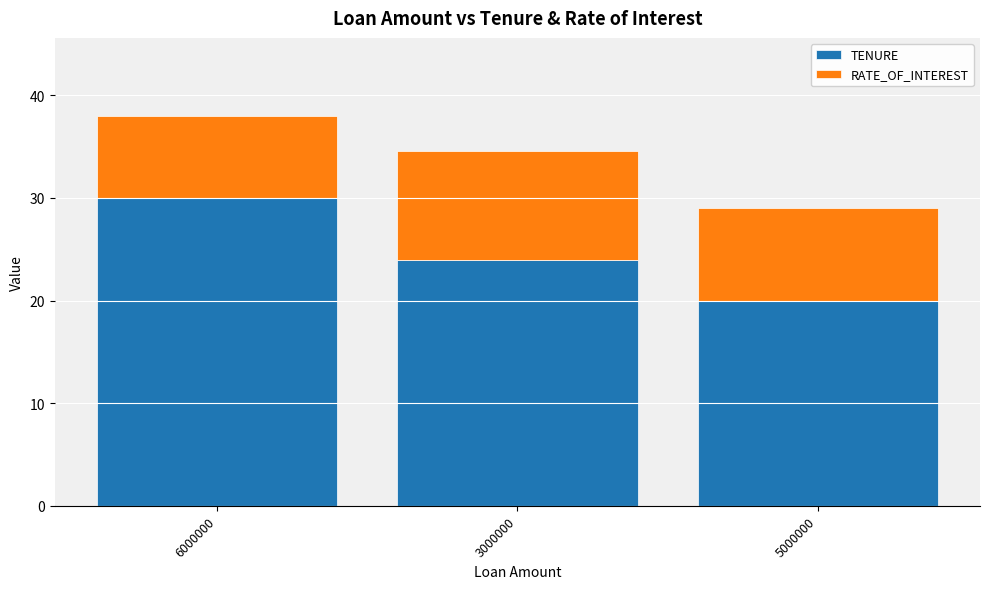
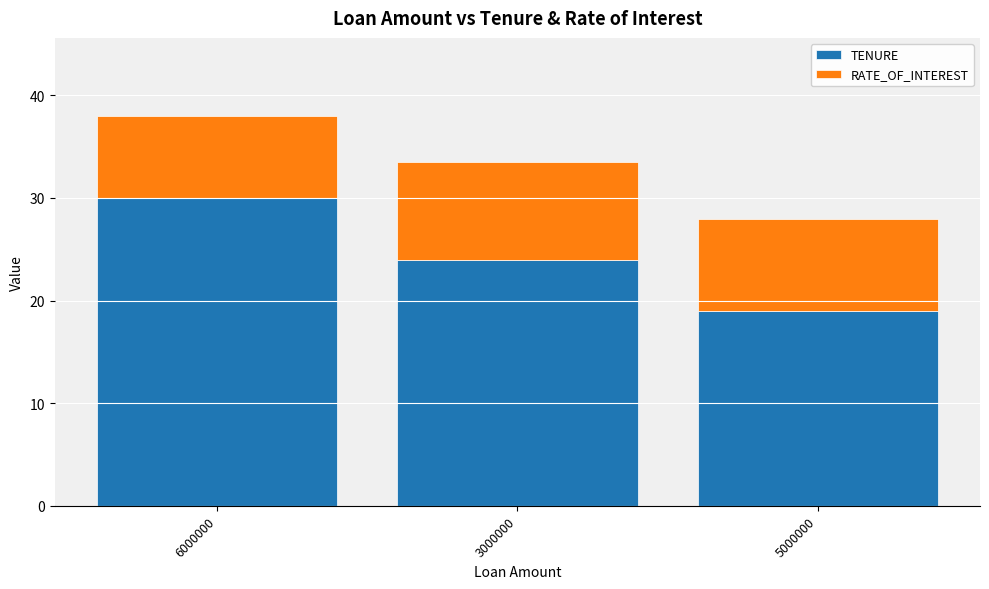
  {
    "TENURE": {
      "6000000": 30,
      "3000000": 24,
-     "5000000": 20
+     "5000000": 19
    },
    "RATE_OF_INTEREST": {
      "6000000": 8.0,
-     "3000000": 10.6,
+     "3000000": 9.5,
      "5000000": 9.0
    }
  }
